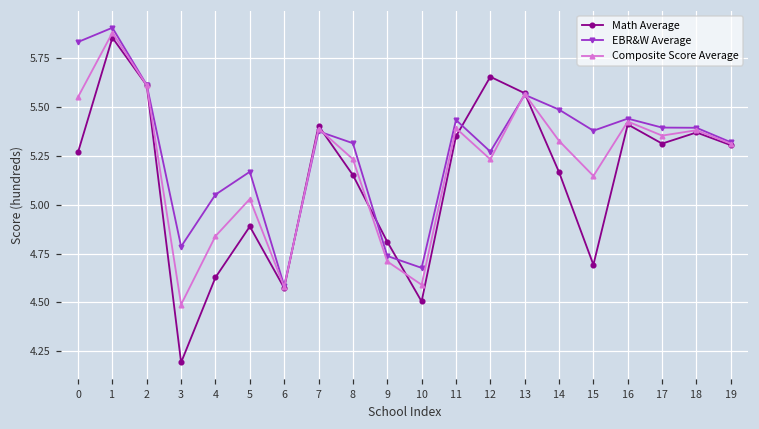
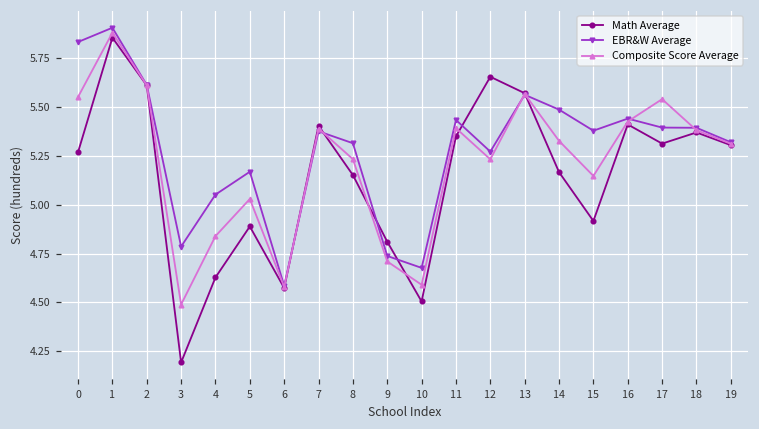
  {
    "Math Average": {
      "0": 5.27,
      "1": 5.86,
      "3": 4.19,
      "4": 4.63,
      "5": 4.89,
      "8": 5.15,
      "9": 4.81,
      "10": 4.51,
      "11": 5.35,
      "12": 5.66,
      "14": 5.17,
-     "15": 4.69,
+     "15": 4.92,
      "16": 5.41,
      "17": 5.31
    },
    "EBR&W Average": {
      "0": 5.83,
      "1": 5.91,
      "3": 4.79,
      "4": 5.05,
      "5": 5.17,
      "8": 5.32,
      "9": 4.74,
      "10": 4.68,
      "11": 5.43,
      "12": 5.27,
      "14": 5.49,
      "15": 5.38,
      "16": 5.44,
      "17": 5.40
    },
    "Composite Score Average": {
      "0": 5.55,
      "1": 5.88,
      "3": 4.49,
      "4": 4.84,
      "5": 5.03,
      "8": 5.23,
      "9": 4.71,
      "10": 4.59,
      "11": 5.39,
      "12": 5.23,
      "14": 5.33,
      "15": 5.15,
      "16": 5.43,
-     "17": 5.35
+     "17": 5.54
    }
  }
